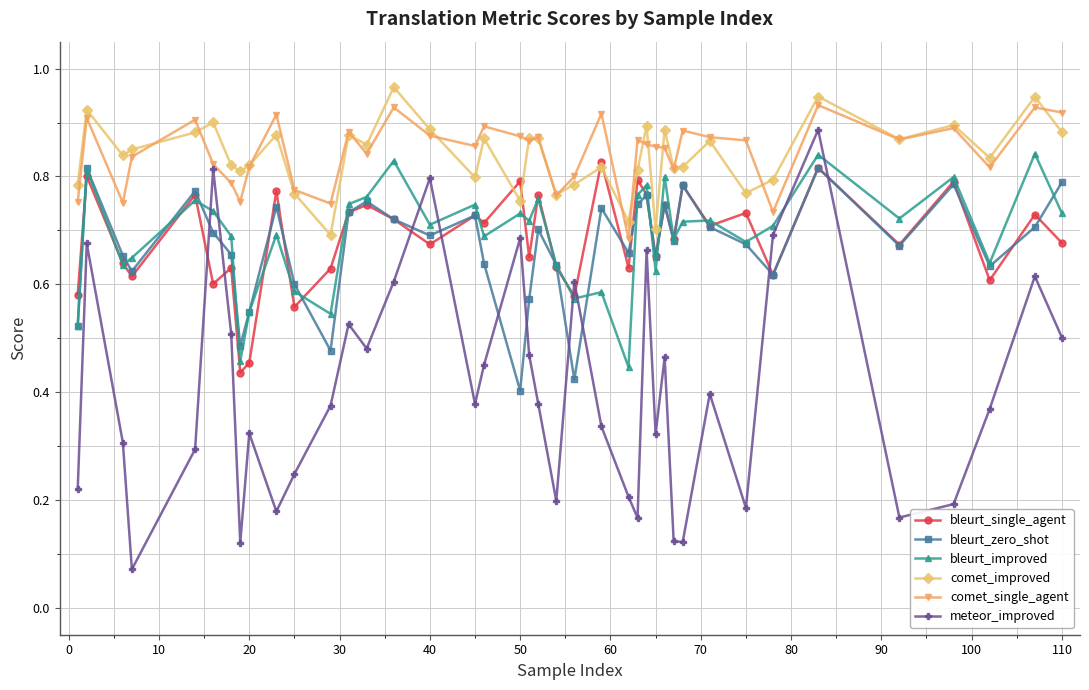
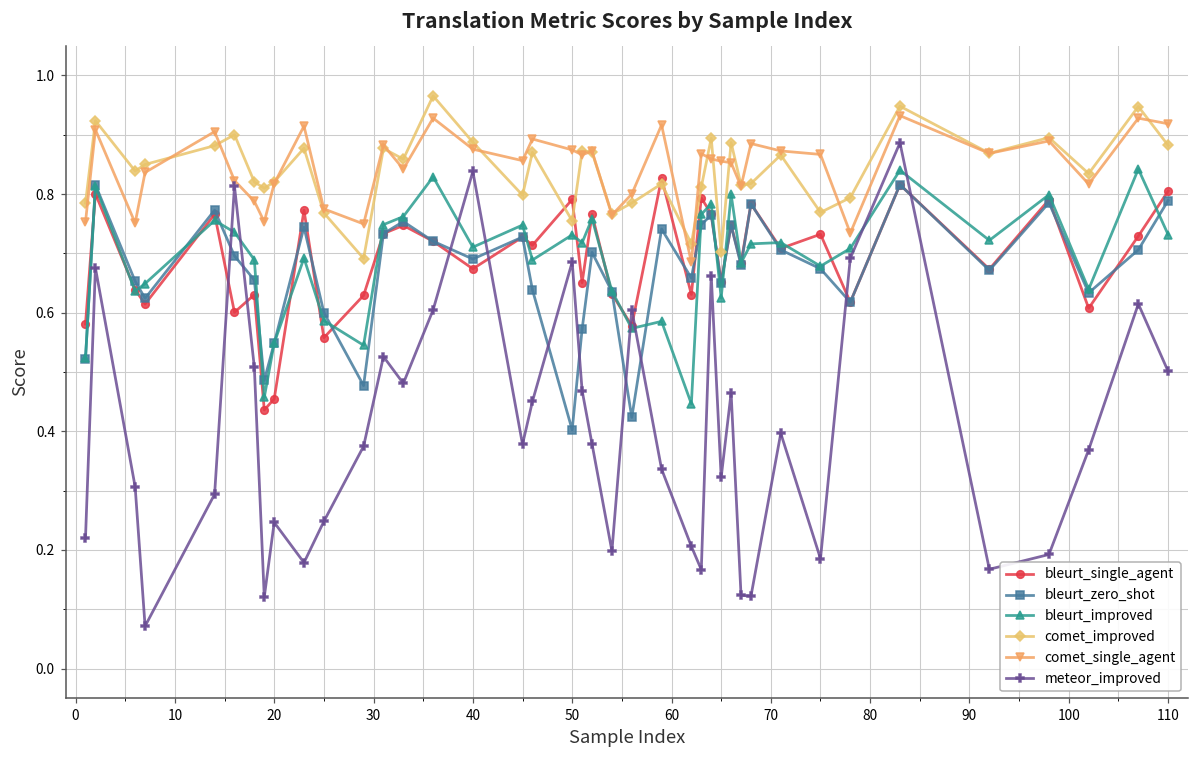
  {
    "bleurt_single_agent": {
      "20": 0.45,
      "40": 0.67,
      "50": 0.79,
-     "110": 0.68
+     "110": 0.81
    },
    "meteor_improved": {
-     "20": 0.32,
-     "40": 0.80,
+     "20": 0.25,
+     "40": 0.84,
      "50": 0.69,
      "110": 0.50
    }
  }
